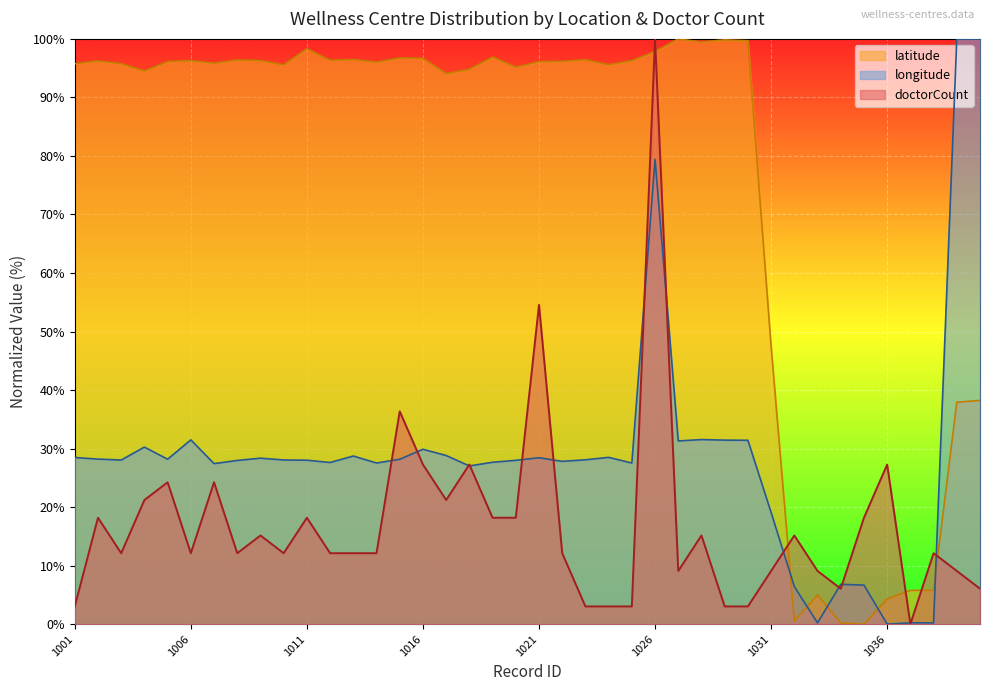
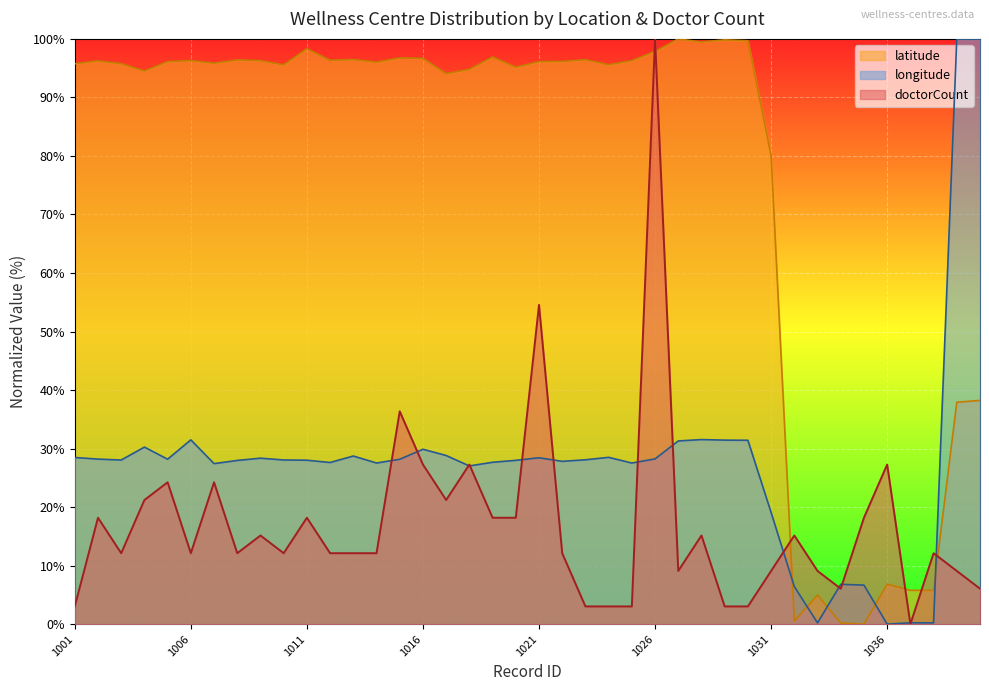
  {
    "latitude": {
      "1001": "96%",
      "1006": "96%",
      "1011": "98%",
      "1016": "97%",
      "1021": "96%",
      "1026": "98%",
-     "1031": "47%",
-     "1036": "4%"
+     "1031": "80%",
+     "1036": "7%"
    },
    "longitude": {
      "1001": "28%",
      "1006": "31%",
      "1011": "28%",
      "1016": "30%",
      "1021": "28%",
-     "1026": "79%",
+     "1026": "28%",
      "1031": "19%",
      "1036": "0%"
    },
    "doctorCount": {
      "1001": "3%",
      "1006": "12%",
      "1011": "18%",
      "1016": "27%",
      "1021": "55%",
      "1026": "100%",
      "1031": "9%",
      "1036": "27%"
    }
  }
